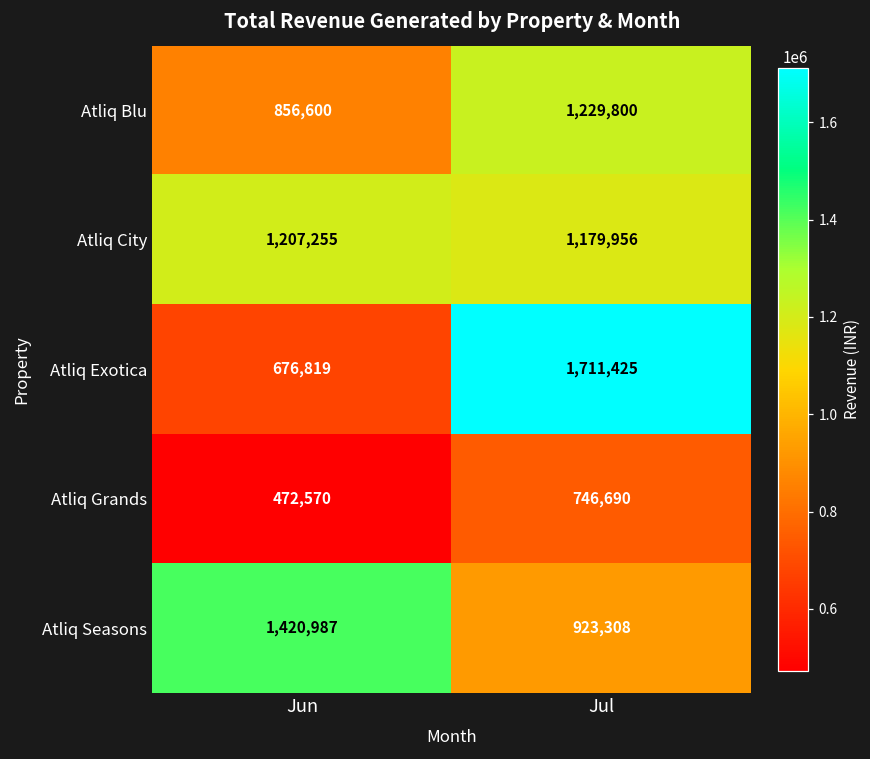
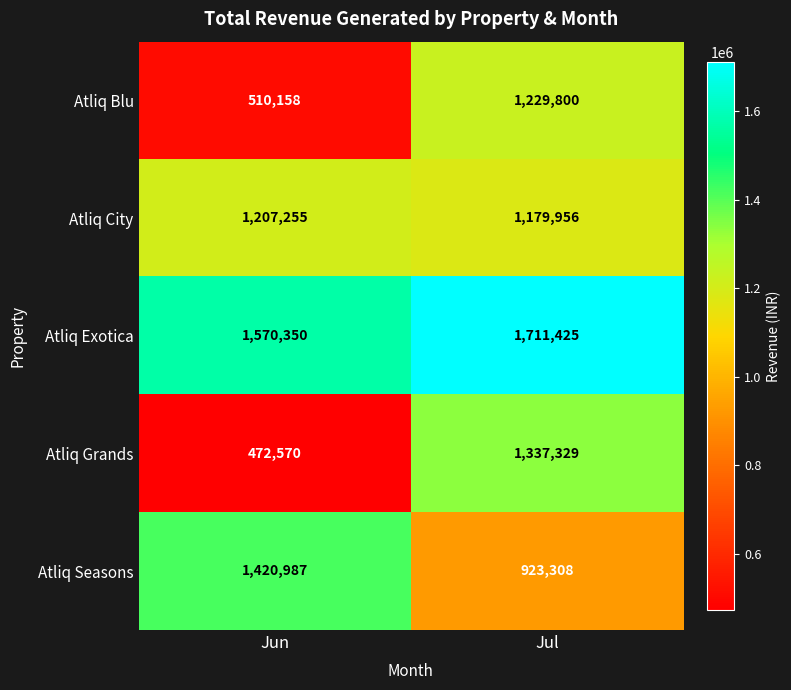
  {
    "Atliq Blu": {
-     "Jun": "856,600",
+     "Jun": "510,158",
      "Jul": "1,229,800"
    },
    "Atliq City": {
      "Jun": "1,207,255",
      "Jul": "1,179,956"
    },
    "Atliq Exotica": {
-     "Jun": "676,819",
+     "Jun": "1,570,350",
      "Jul": "1,711,425"
    },
    "Atliq Grands": {
      "Jun": "472,570",
-     "Jul": "746,690"
+     "Jul": "1,337,329"
    },
    "Atliq Seasons": {
      "Jun": "1,420,987",
      "Jul": "923,308"
    }
  }
